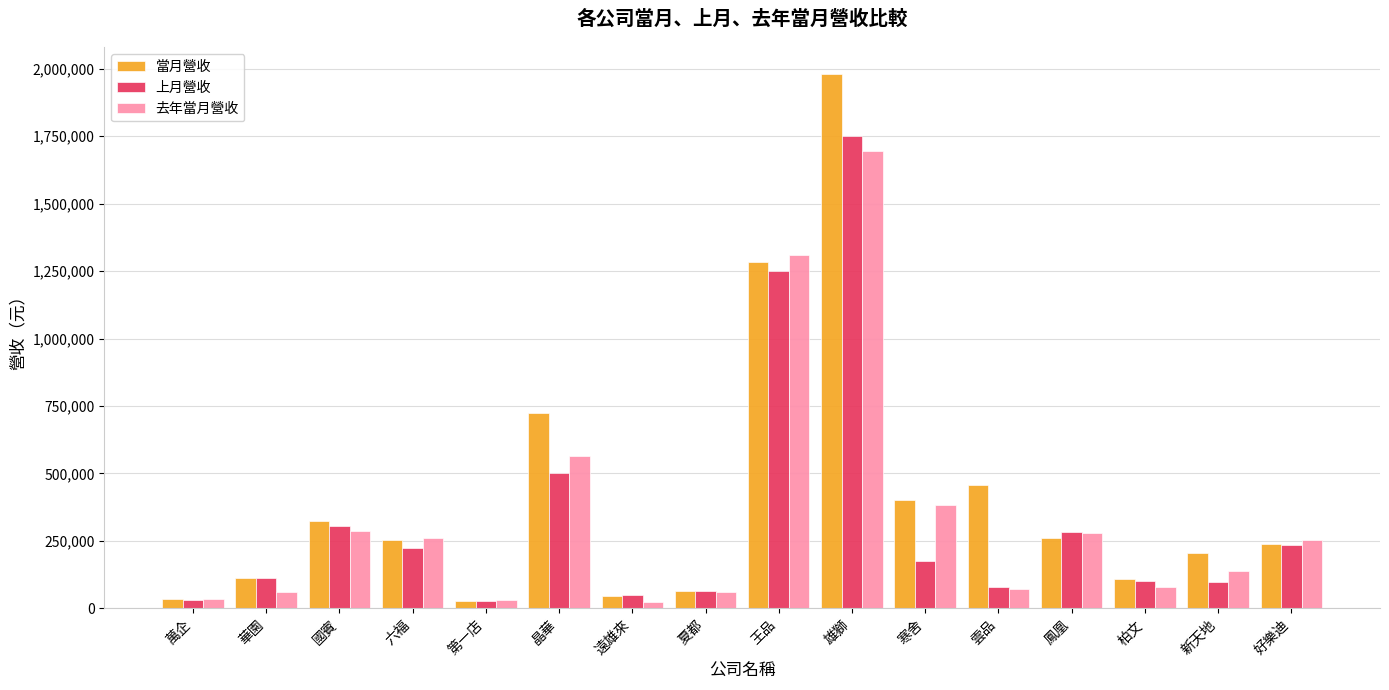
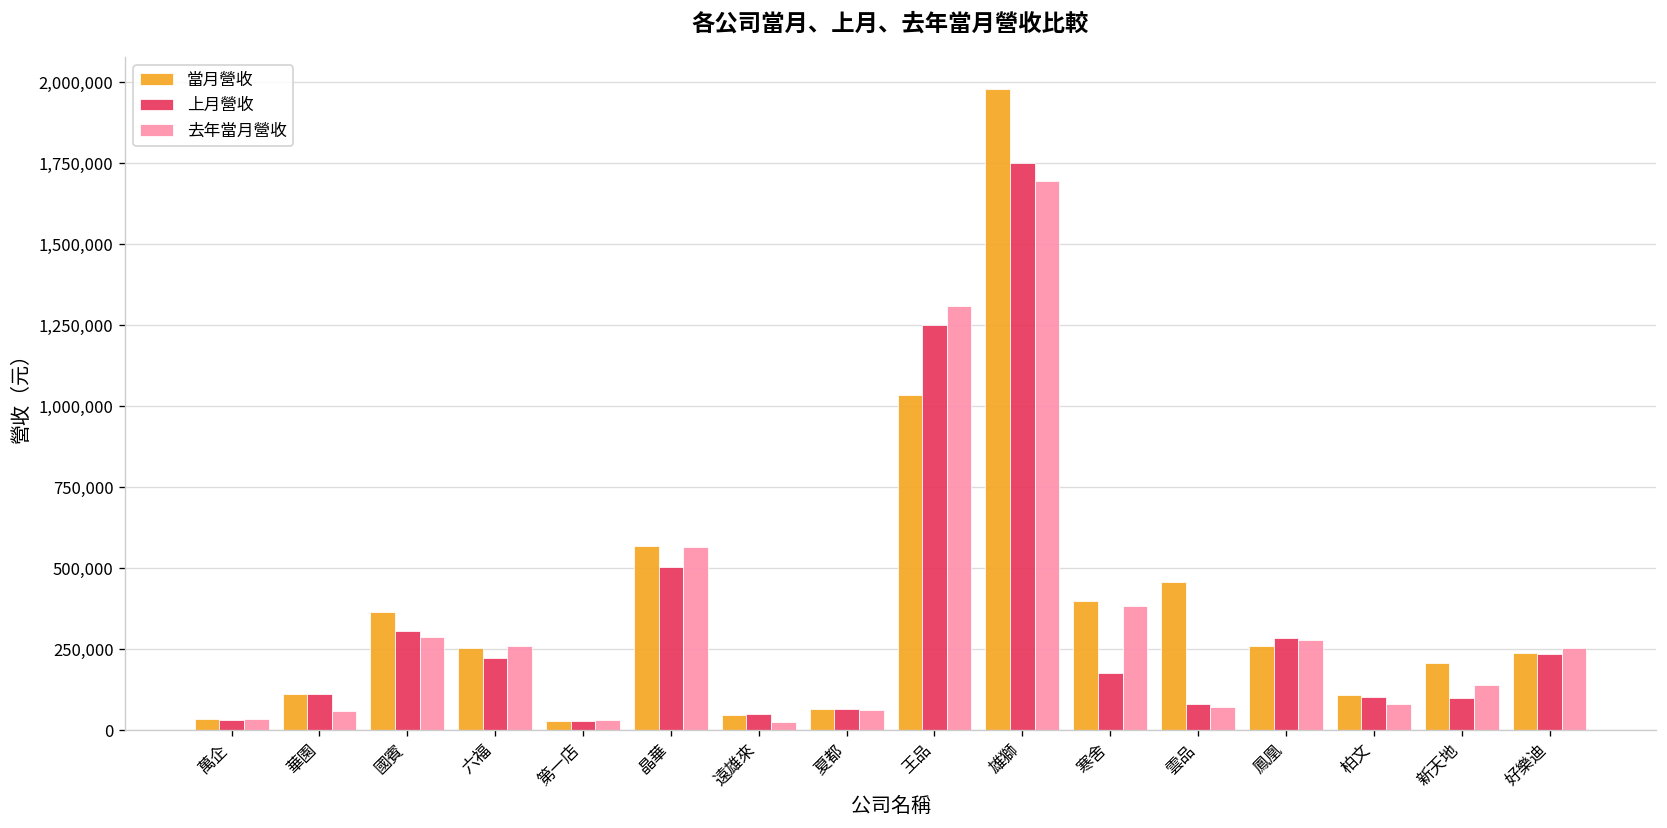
  {
    "當月營收": {
      "萬企": "30,000",
      "華園": "110,000",
-     "國賓": "320,000",
+     "國賓": "370,000",
      "六福": "250,000",
      "第一店": "30,000",
-     "晶華": "720,000",
+     "晶華": "570,000",
      "遠雄來": "50,000",
      "夏都": "60,000",
-     "王品": "1,280,000",
+     "王品": "1,040,000",
      "雄獅": "1,980,000",
      "寒舍": "400,000",
      "雲品": "460,000",
      "鳳凰": "260,000",
      "柏文": "110,000",
      "新天地": "210,000",
      "好樂迪": "240,000"
    },
    "上月營收": {
      "萬企": "30,000",
      "華園": "110,000",
      "國賓": "310,000",
      "六福": "220,000",
      "第一店": "30,000",
      "晶華": "500,000",
      "遠雄來": "50,000",
      "夏都": "60,000",
      "王品": "1,250,000",
      "雄獅": "1,750,000",
      "寒舍": "170,000",
      "雲品": "80,000",
      "鳳凰": "280,000",
      "柏文": "100,000",
      "新天地": "100,000",
      "好樂迪": "240,000"
    },
    "去年當月營收": {
      "萬企": "30,000",
      "華園": "60,000",
      "國賓": "290,000",
      "六福": "260,000",
      "第一店": "30,000",
      "晶華": "570,000",
      "遠雄來": "20,000",
      "夏都": "60,000",
      "王品": "1,310,000",
      "雄獅": "1,700,000",
      "寒舍": "380,000",
      "雲品": "70,000",
      "鳳凰": "280,000",
      "柏文": "80,000",
      "新天地": "140,000",
      "好樂迪": "250,000"
    }
  }
